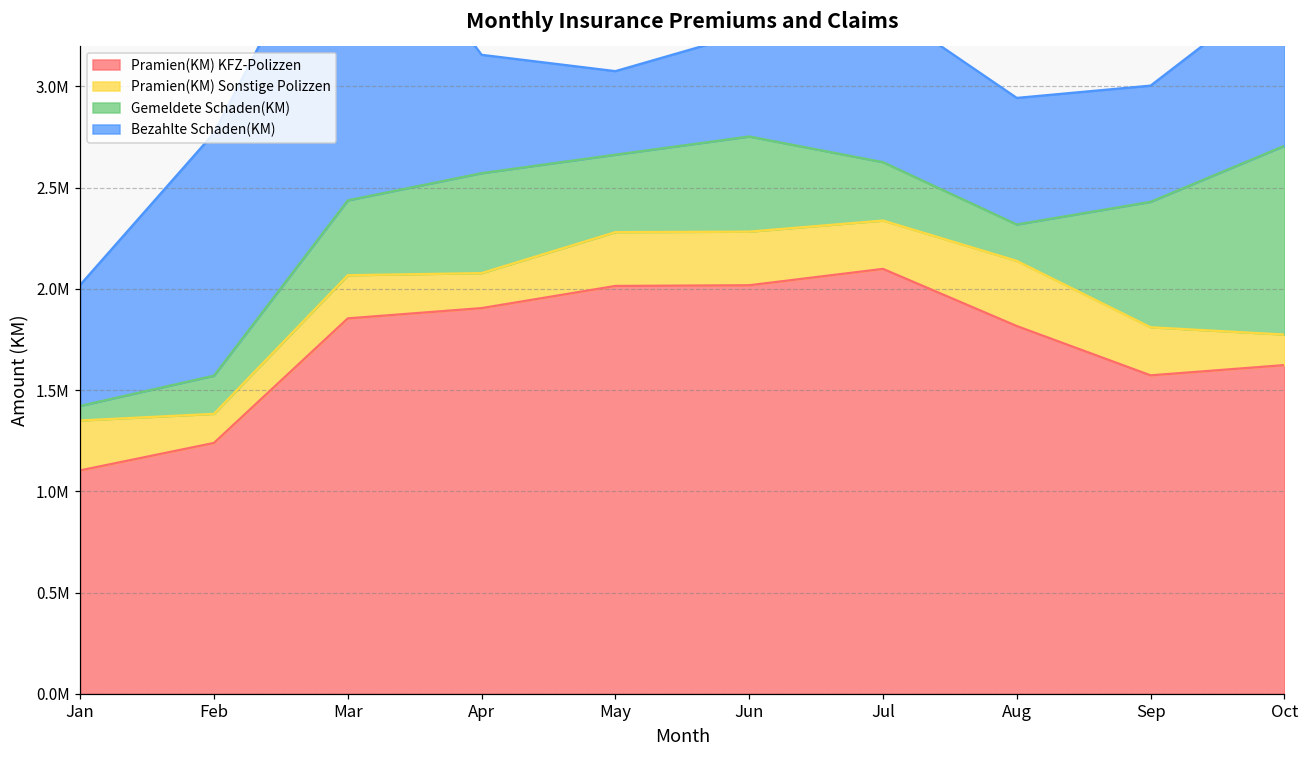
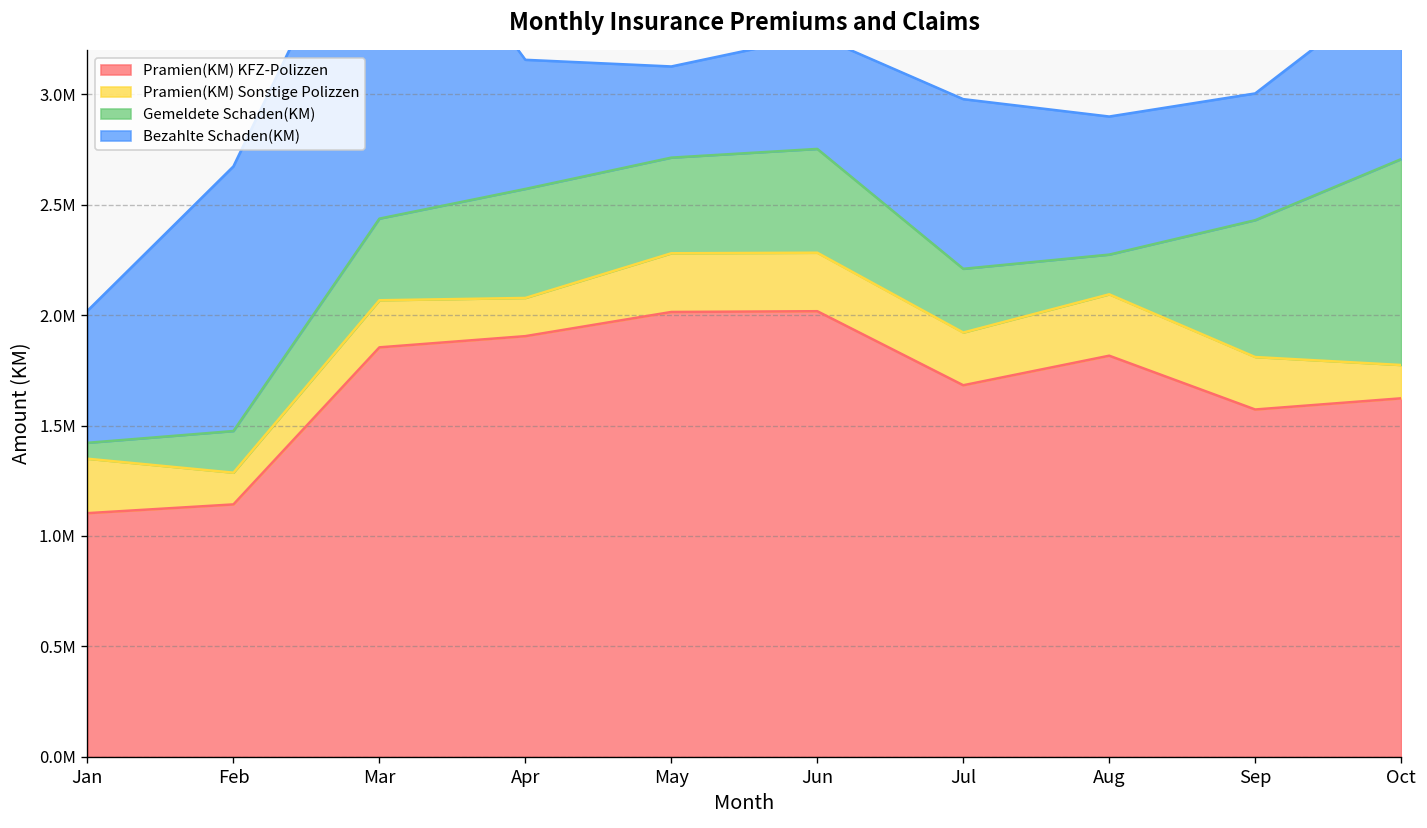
  {
    "Pramien(KM) KFZ-Polizzen": {
      "Jan": 1100000,
-     "Feb": 1240000,
+     "Feb": 1140000,
      "Mar": 1850000,
      "Apr": 1900000,
      "May": 2010000,
      "Jun": 2020000,
-     "Jul": 2100000,
+     "Jul": 1680000,
      "Aug": 1820000,
      "Sep": 1570000,
      "Oct": 1620000
    },
    "Pramien(KM) Sonstige Polizzen": {
      "Jan": 250000,
      "Feb": 140000,
      "Mar": 210000,
      "Apr": 170000,
      "May": 270000,
      "Jun": 260000,
      "Jul": 240000,
-     "Aug": 320000,
+     "Aug": 280000,
      "Sep": 240000,
      "Oct": 150000
    },
    "Gemeldete Schaden(KM)": {
      "Jan": 70000,
      "Feb": 190000,
      "Mar": 370000,
      "Apr": 490000,
-     "May": 380000,
+     "May": 430000,
      "Jun": 470000,
      "Jul": 290000,
      "Aug": 180000,
      "Sep": 620000,
      "Oct": 930000
    },
    "Bezahlte Schaden(KM)": {
      "Jan": 600000,
      "Apr": 580000,
      "May": 410000,
      "Aug": 630000,
      "Sep": 570000
    }
  }
